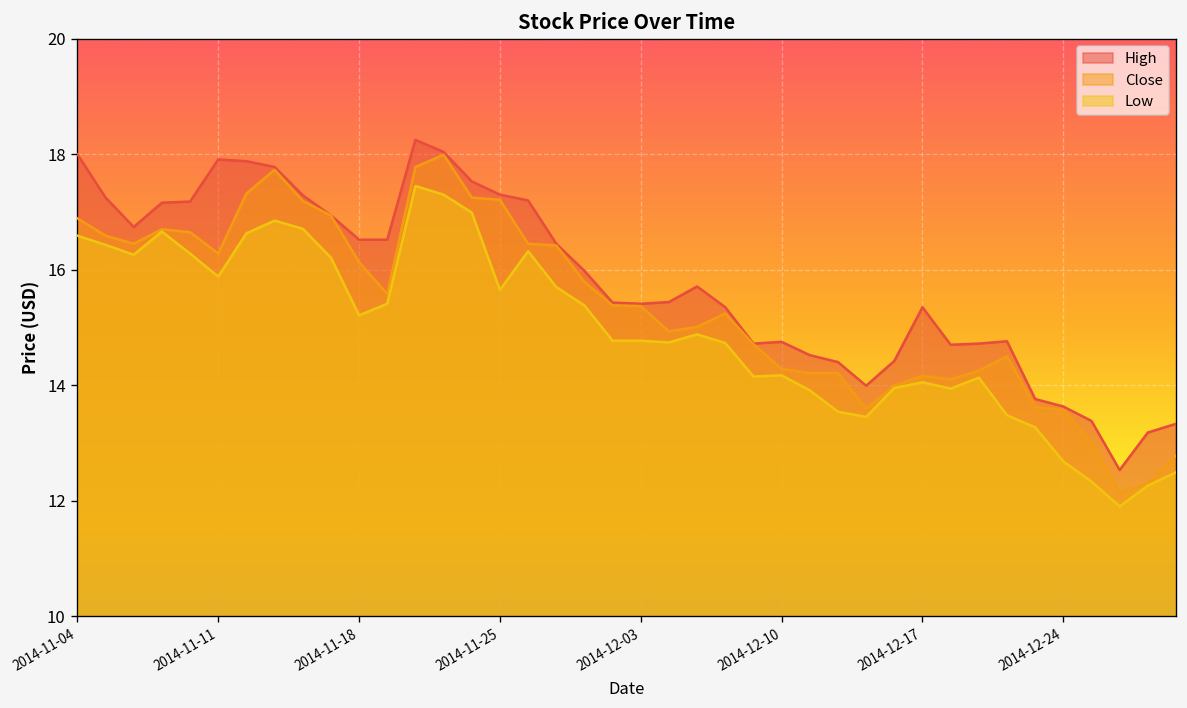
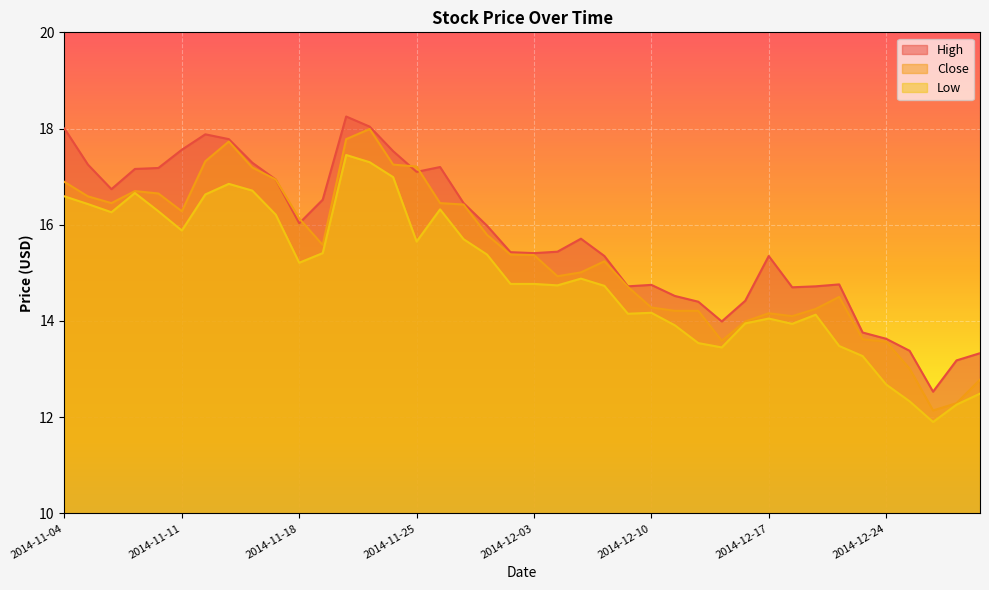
  {
    "High": {
      "2014-11-04": 18.0,
-     "2014-11-11": 17.9,
-     "2014-11-18": 16.5,
-     "2014-11-25": 17.3,
+     "2014-11-11": 17.6,
+     "2014-11-18": 16.0,
+     "2014-11-25": 17.1,
      "2014-12-10": 14.8,
      "2014-12-17": 15.4,
      "2014-12-24": 13.6
    }
  }
